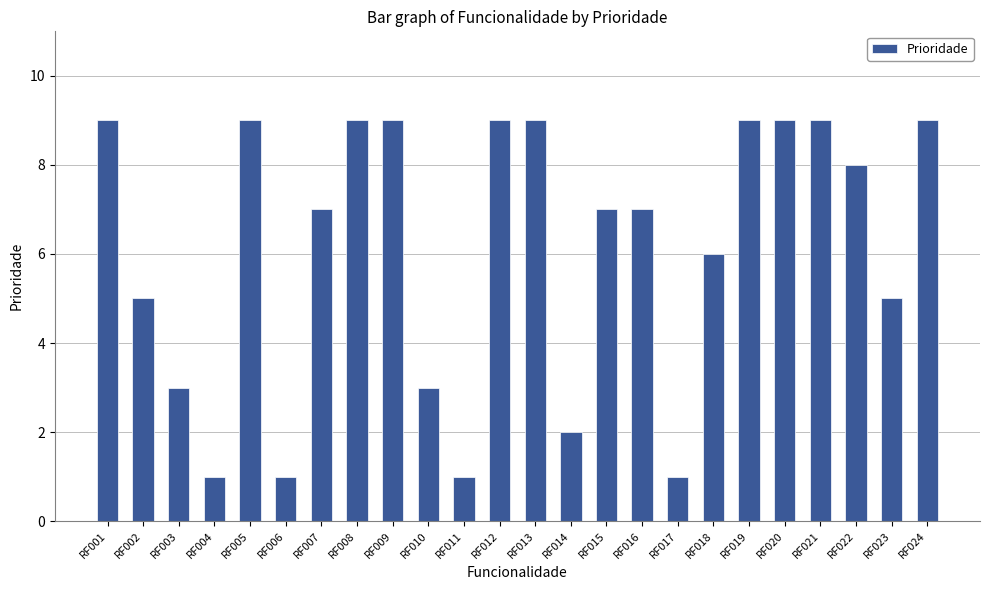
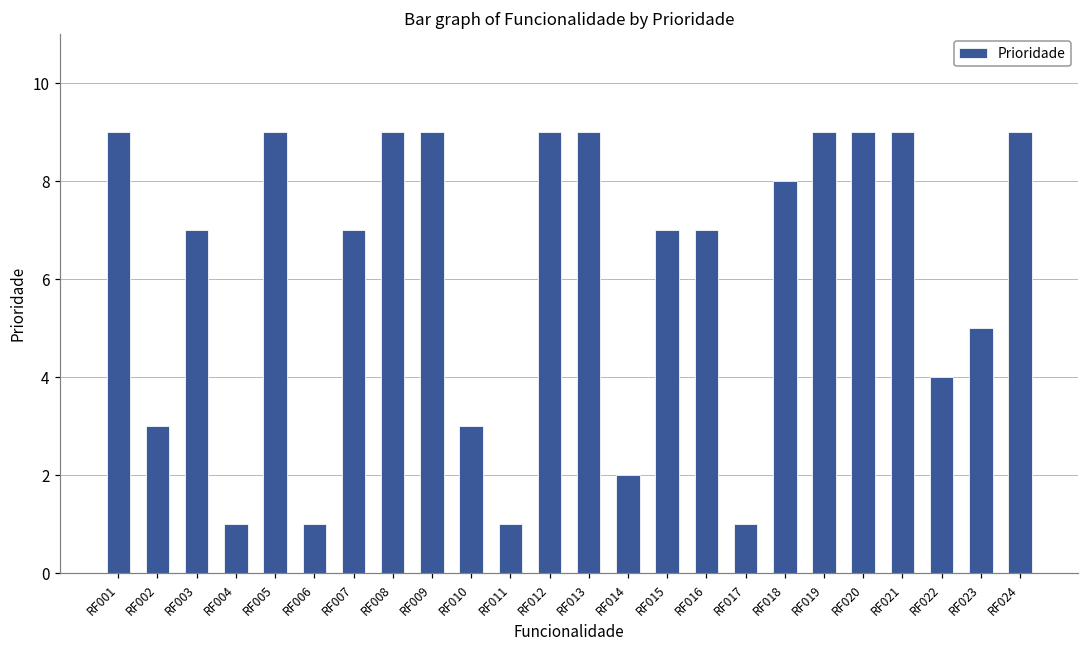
  {
    "RF001": 9,
-   "RF002": 5,
-   "RF003": 3,
+   "RF002": 3,
+   "RF003": 7,
    "RF004": 1,
    "RF005": 9,
    "RF006": 1,
    "RF007": 7,
    "RF008": 9,
    "RF009": 9,
    "RF010": 3,
    "RF011": 1,
    "RF012": 9,
    "RF013": 9,
    "RF014": 2,
    "RF015": 7,
    "RF016": 7,
    "RF017": 1,
-   "RF018": 6,
+   "RF018": 8,
    "RF019": 9,
    "RF020": 9,
    "RF021": 9,
-   "RF022": 8,
+   "RF022": 4,
    "RF023": 5,
    "RF024": 9
  }
